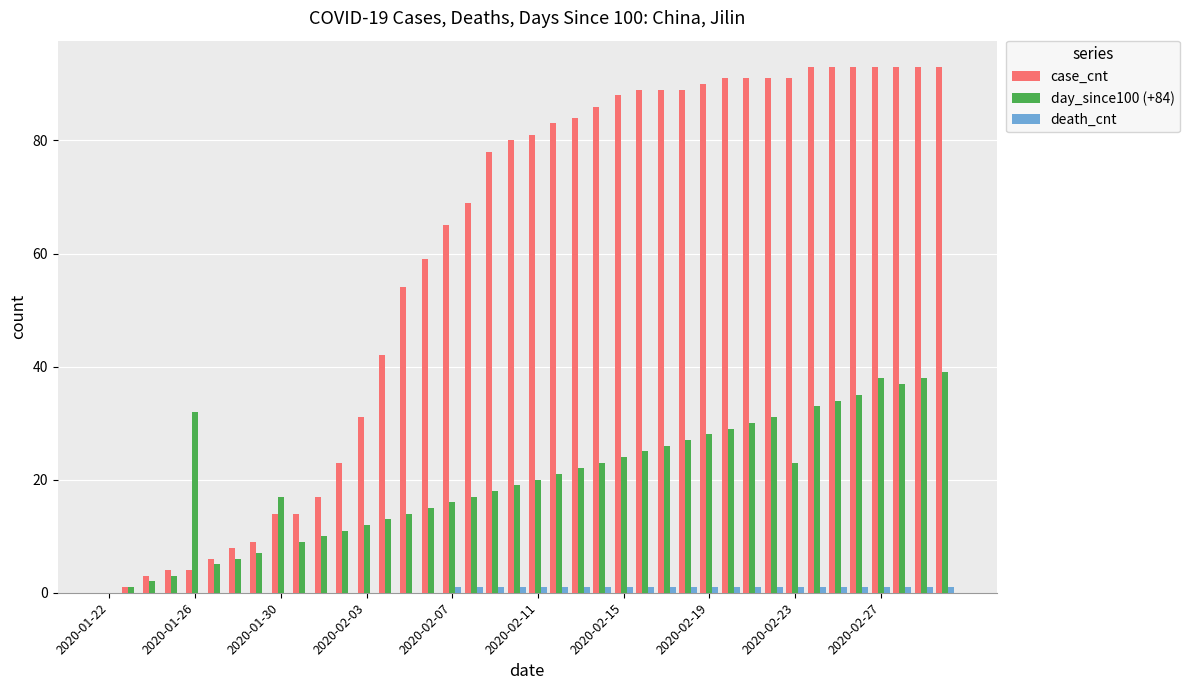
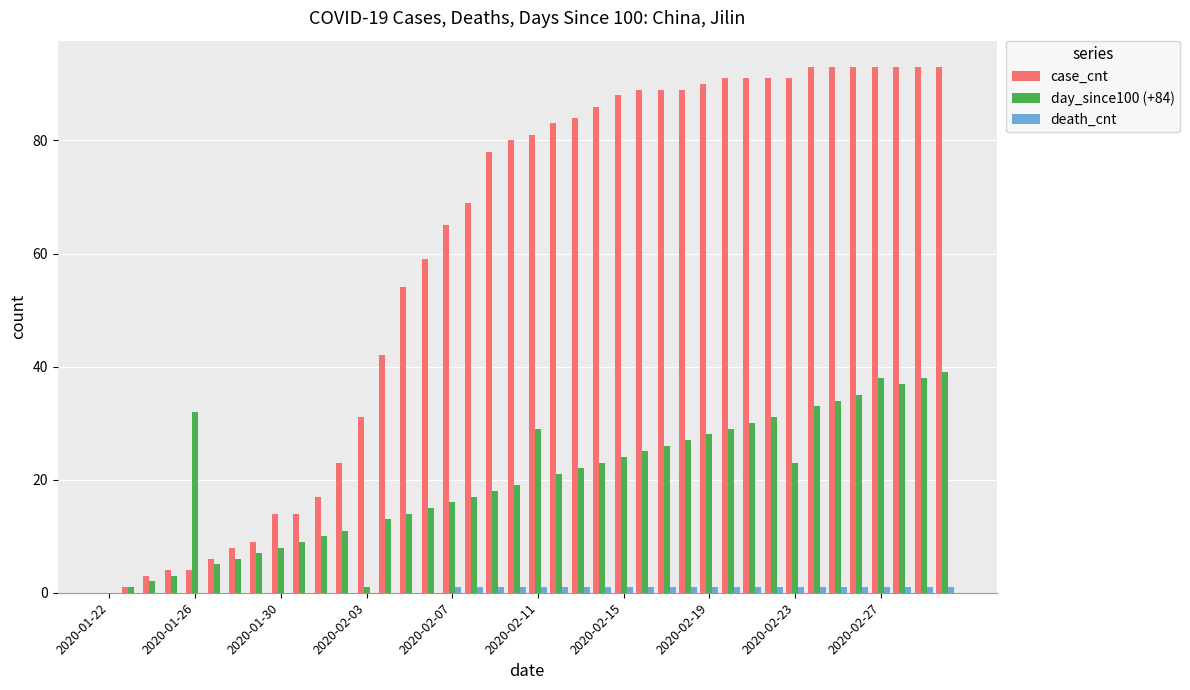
  {
    "day_since100 (+84)": {
      "2020-01-22": 0,
      "2020-01-26": 32,
-     "2020-01-30": 17,
-     "2020-02-03": 12,
+     "2020-01-30": 8,
+     "2020-02-03": 1,
      "2020-02-07": 16,
-     "2020-02-11": 20,
+     "2020-02-11": 29,
      "2020-02-15": 24,
      "2020-02-19": 28,
      "2020-02-23": 23,
      "2020-02-27": 38
    }
  }
